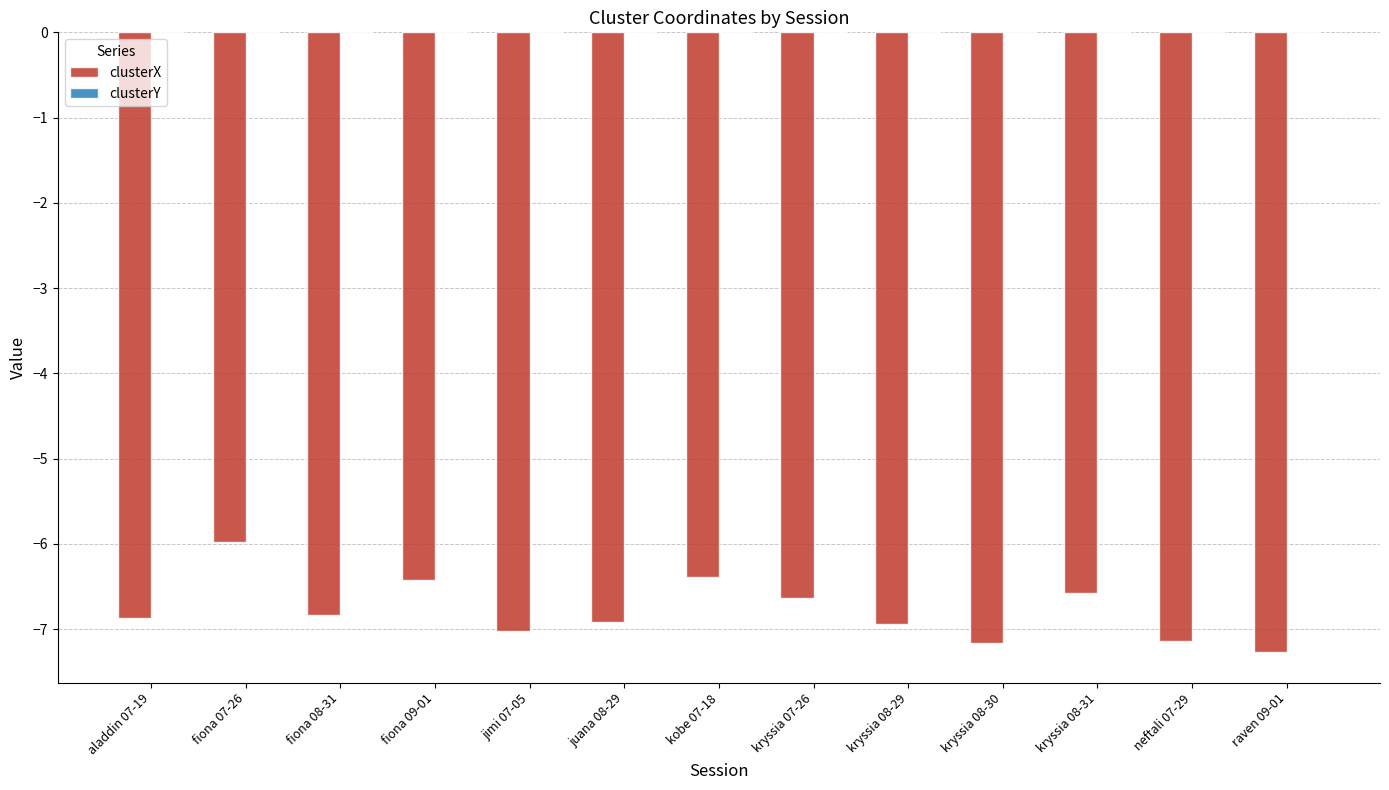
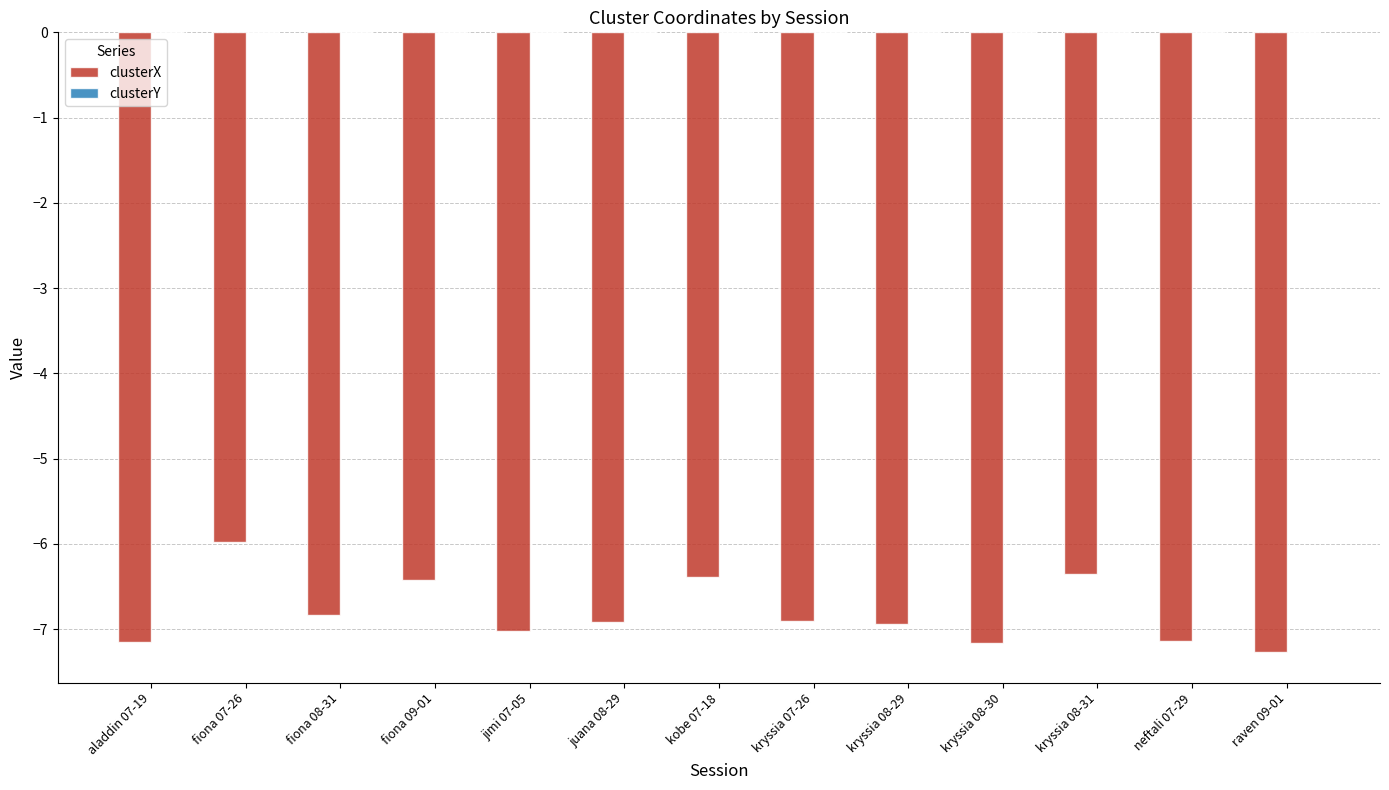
  {
    "clusterX": {
-     "aladdin 07-19": -6.9,
+     "aladdin 07-19": -7.2,
      "fiona 07-26": -6.0,
      "fiona 08-31": -6.8,
      "fiona 09-01": -6.4,
      "jimi 07-05": -7.0,
      "juana 08-29": -6.9,
      "kobe 07-18": -6.4,
-     "kryssia 07-26": -6.6,
+     "kryssia 07-26": -6.9,
      "kryssia 08-29": -6.9,
      "kryssia 08-30": -7.2,
-     "kryssia 08-31": -6.6,
+     "kryssia 08-31": -6.4,
      "neftali 07-29": -7.1,
      "raven 09-01": -7.3
    }
  }
